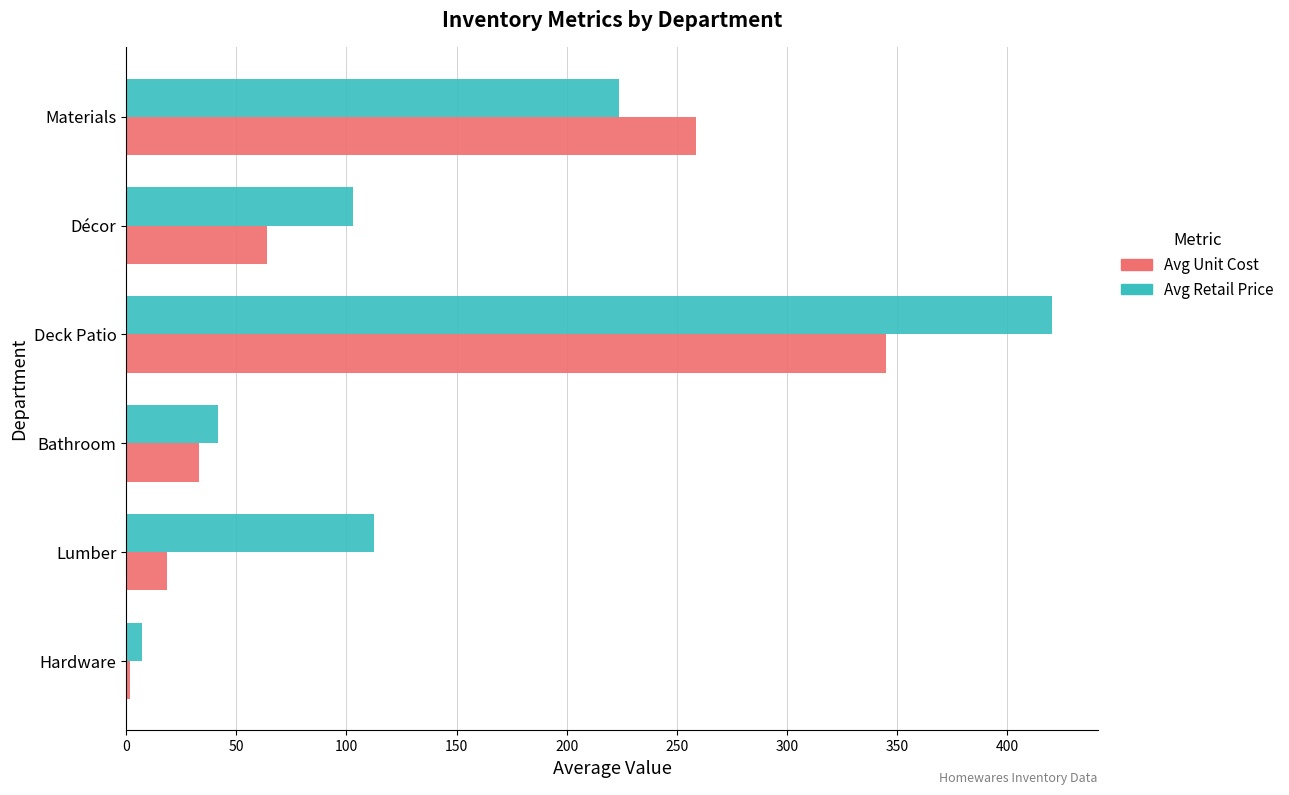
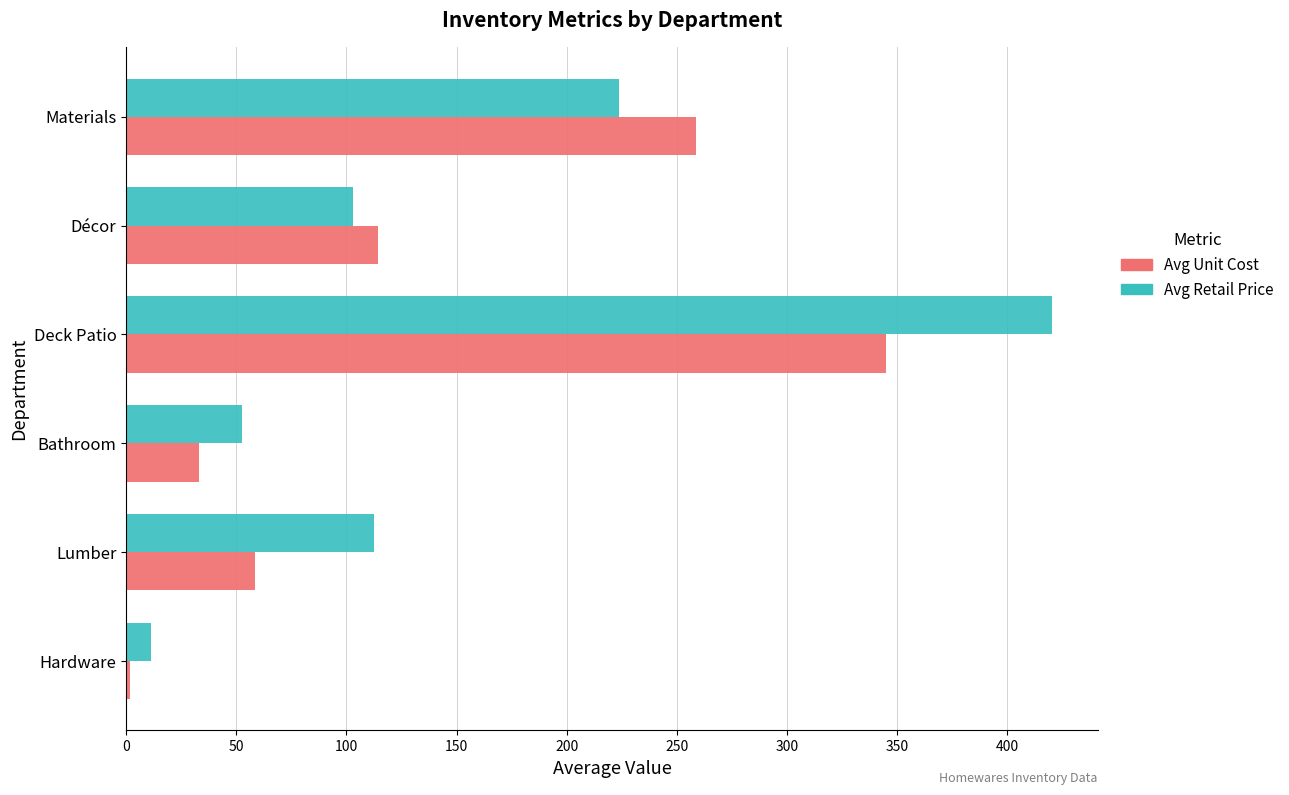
  {
    "Avg Unit Cost": {
      "Materials": 259,
-     "Décor": 64,
+     "Décor": 114,
      "Deck Patio": 345,
      "Bathroom": 33,
-     "Lumber": 19,
+     "Lumber": 58,
      "Hardware": 2
    },
    "Avg Retail Price": {
      "Materials": 224,
      "Décor": 103,
      "Deck Patio": 420,
-     "Bathroom": 42,
+     "Bathroom": 53,
      "Lumber": 113,
-     "Hardware": 7
+     "Hardware": 11
    }
  }
